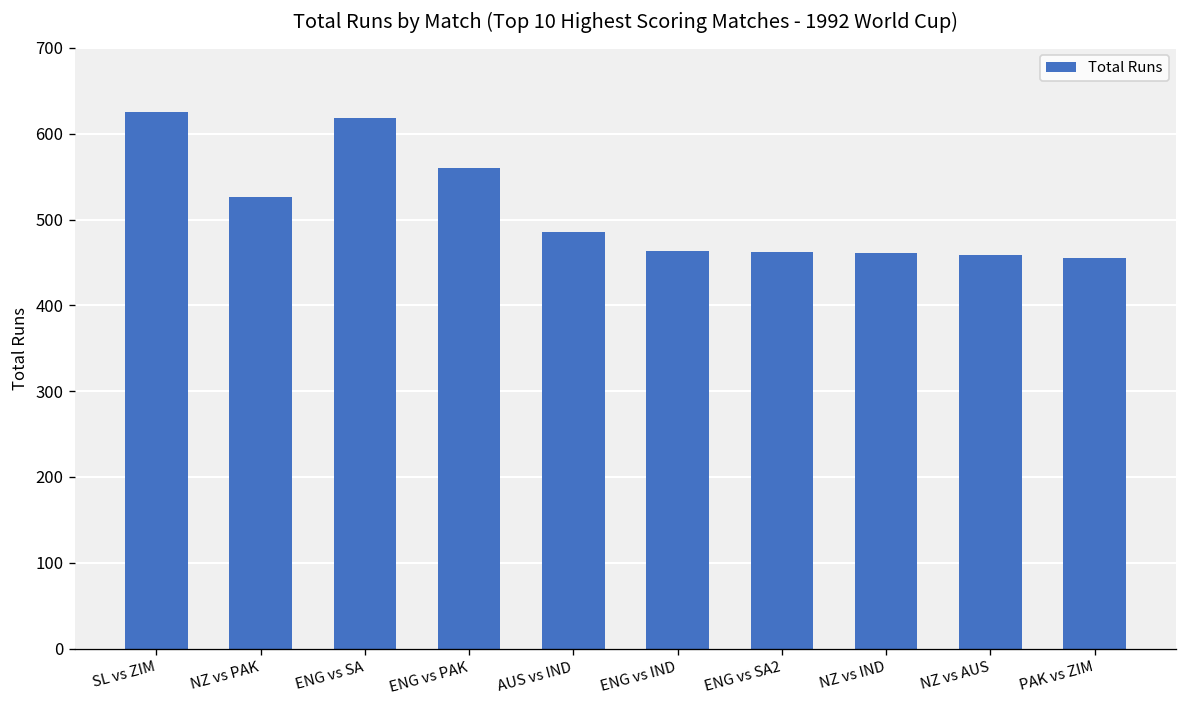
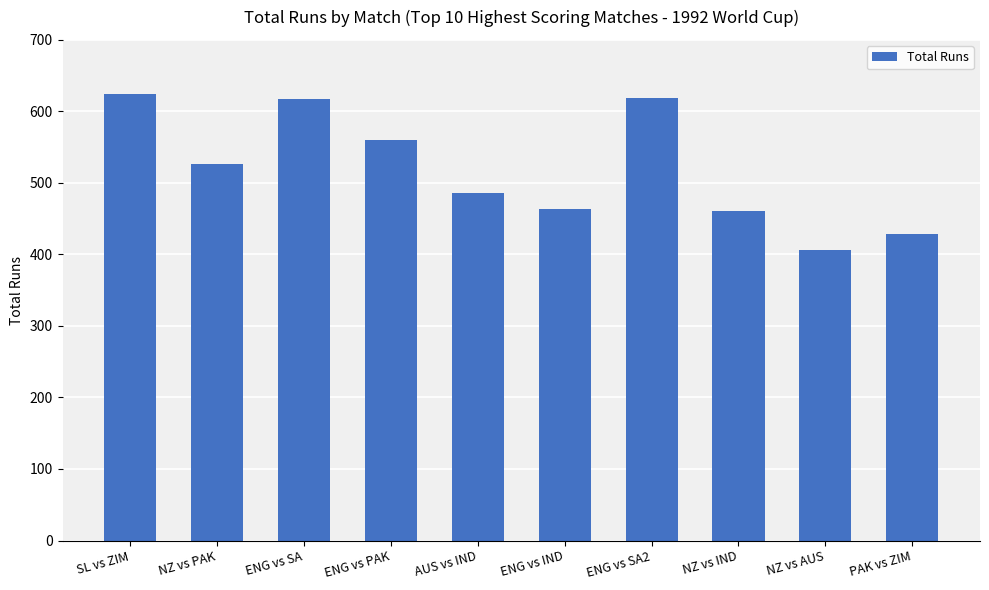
  {
    "SL vs ZIM": 630,
    "NZ vs PAK": 530,
    "ENG vs SA": 620,
    "ENG vs PAK": 560,
    "AUS vs IND": 490,
    "ENG vs IND": 460,
-   "ENG vs SA2": 460,
+   "ENG vs SA2": 620,
    "NZ vs IND": 460,
-   "NZ vs AUS": 460,
-   "PAK vs ZIM": 460
+   "NZ vs AUS": 410,
+   "PAK vs ZIM": 430
  }
